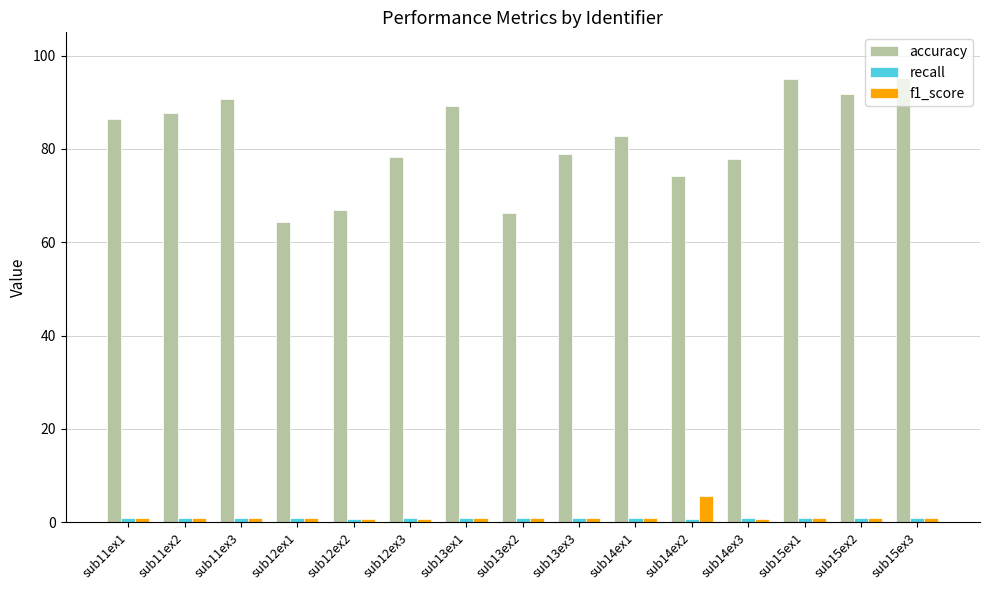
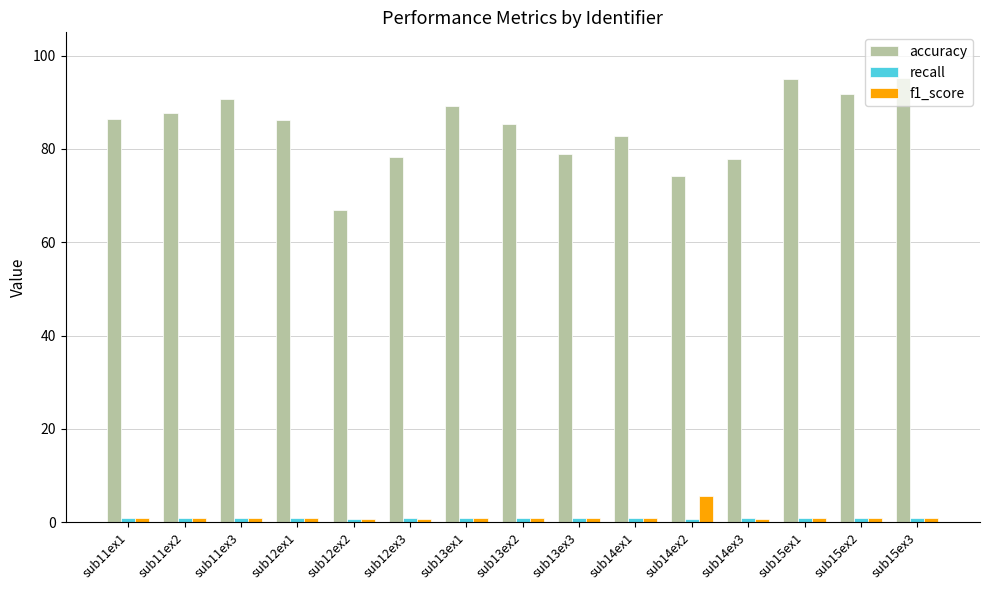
  {
    "accuracy": {
      "sub11ex1": 86,
      "sub11ex2": 88,
      "sub11ex3": 91,
-     "sub12ex1": 64,
+     "sub12ex1": 86,
      "sub12ex2": 67,
      "sub12ex3": 78,
      "sub13ex1": 89,
-     "sub13ex2": 66,
+     "sub13ex2": 85,
      "sub13ex3": 79,
      "sub14ex1": 83,
      "sub14ex2": 74,
      "sub14ex3": 78,
      "sub15ex1": 95,
      "sub15ex2": 92
    },
    "recall": {
      "sub11ex1": 1,
      "sub11ex2": 1,
      "sub11ex3": 1,
      "sub12ex1": 1,
      "sub12ex2": 1,
      "sub12ex3": 1,
      "sub13ex1": 1,
      "sub13ex2": 1,
      "sub13ex3": 1,
      "sub14ex1": 1,
      "sub14ex2": 1,
      "sub14ex3": 1,
      "sub15ex1": 1,
      "sub15ex2": 1,
      "sub15ex3": 1
    },
    "f1_score": {
      "sub11ex1": 1,
      "sub11ex2": 1,
      "sub11ex3": 1,
      "sub12ex1": 1,
      "sub12ex2": 1,
      "sub12ex3": 1,
      "sub13ex1": 1,
      "sub13ex2": 1,
      "sub13ex3": 1,
      "sub14ex1": 1,
      "sub14ex2": 6,
      "sub14ex3": 1,
      "sub15ex1": 1,
      "sub15ex2": 1,
      "sub15ex3": 1
    }
  }
